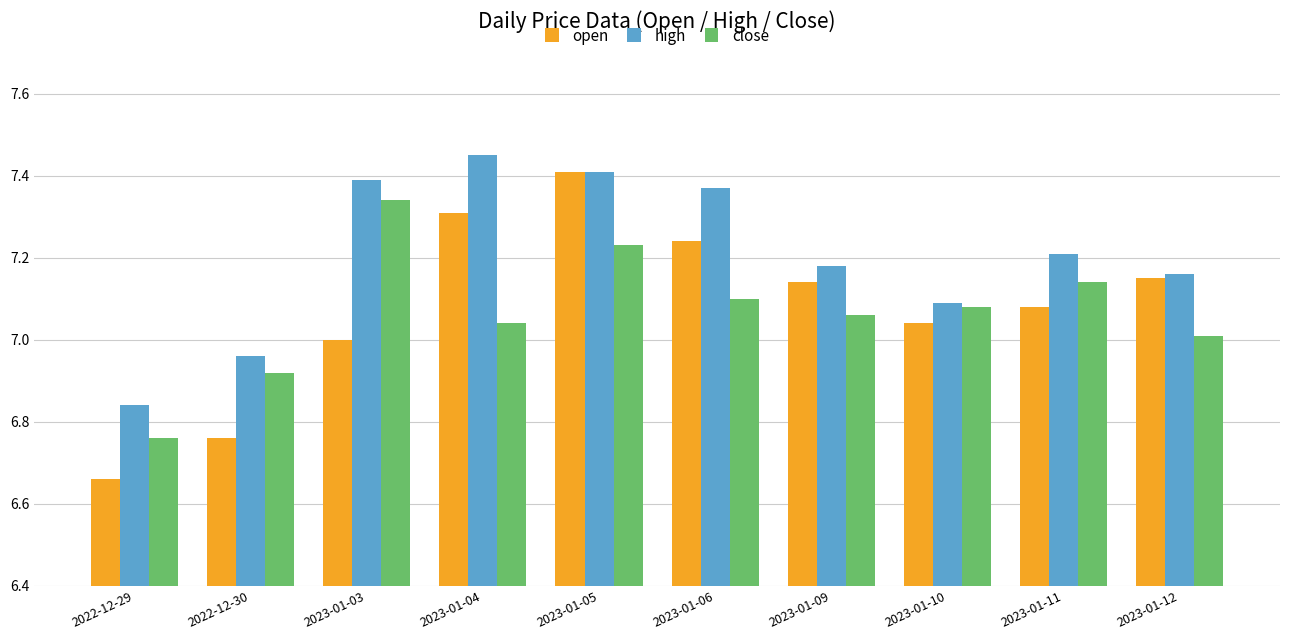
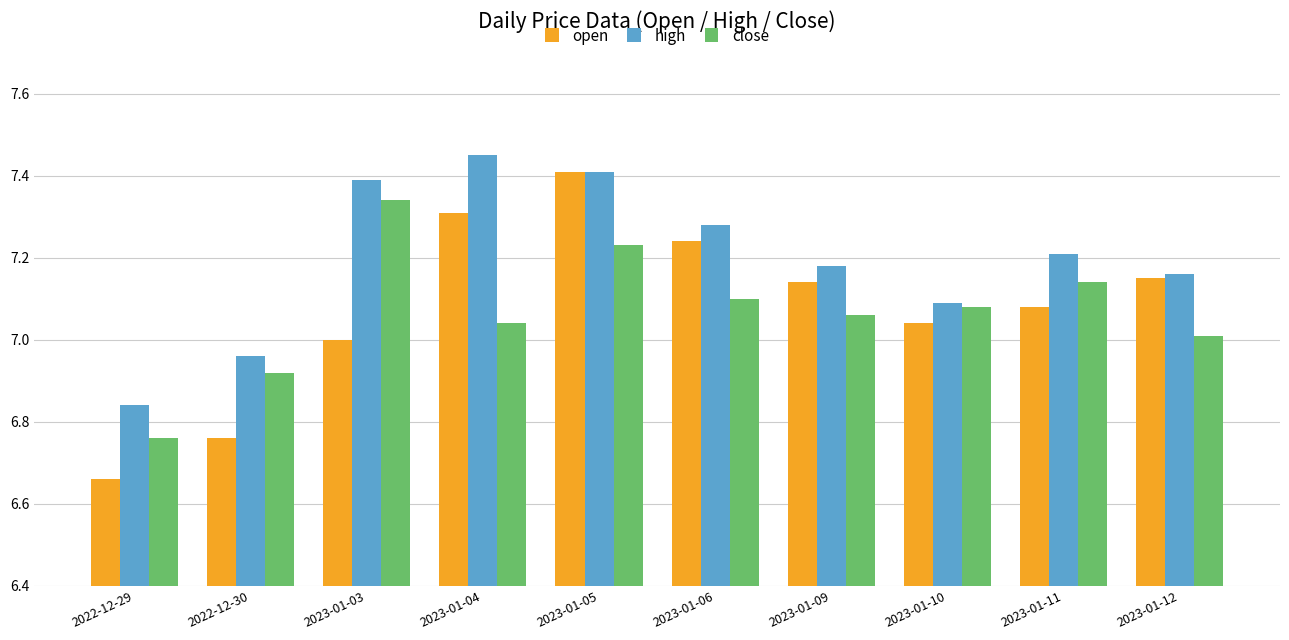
  {
    "open": {
      "2022-12-29": 6.66,
      "2022-12-30": 6.76,
      "2023-01-03": 7.00,
      "2023-01-04": 7.31,
      "2023-01-05": 7.41,
      "2023-01-06": 7.24,
      "2023-01-09": 7.14,
      "2023-01-10": 7.04,
      "2023-01-11": 7.08,
      "2023-01-12": 7.15
    },
    "high": {
      "2022-12-29": 6.84,
      "2022-12-30": 6.96,
      "2023-01-03": 7.39,
      "2023-01-04": 7.45,
      "2023-01-05": 7.41,
-     "2023-01-06": 7.37,
+     "2023-01-06": 7.28,
      "2023-01-09": 7.18,
      "2023-01-10": 7.09,
      "2023-01-11": 7.21,
      "2023-01-12": 7.16
    },
    "close": {
      "2022-12-29": 6.76,
      "2022-12-30": 6.92,
      "2023-01-03": 7.34,
      "2023-01-04": 7.04,
      "2023-01-05": 7.23,
      "2023-01-06": 7.10,
      "2023-01-09": 7.06,
      "2023-01-10": 7.08,
      "2023-01-11": 7.14,
      "2023-01-12": 7.01
    }
  }
